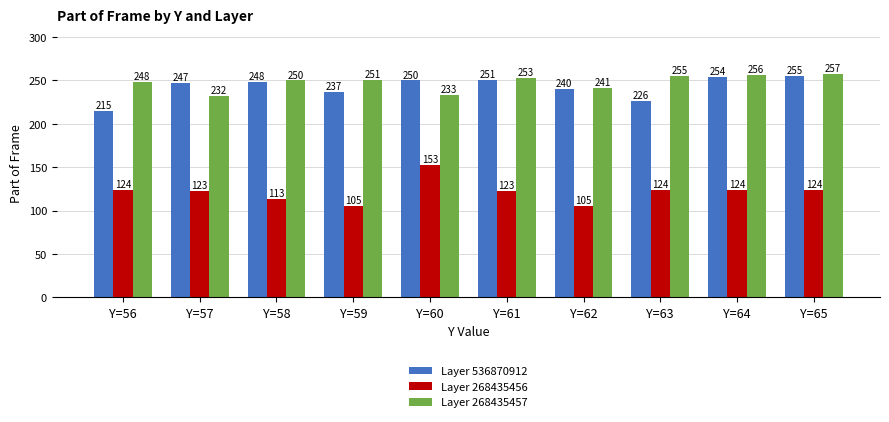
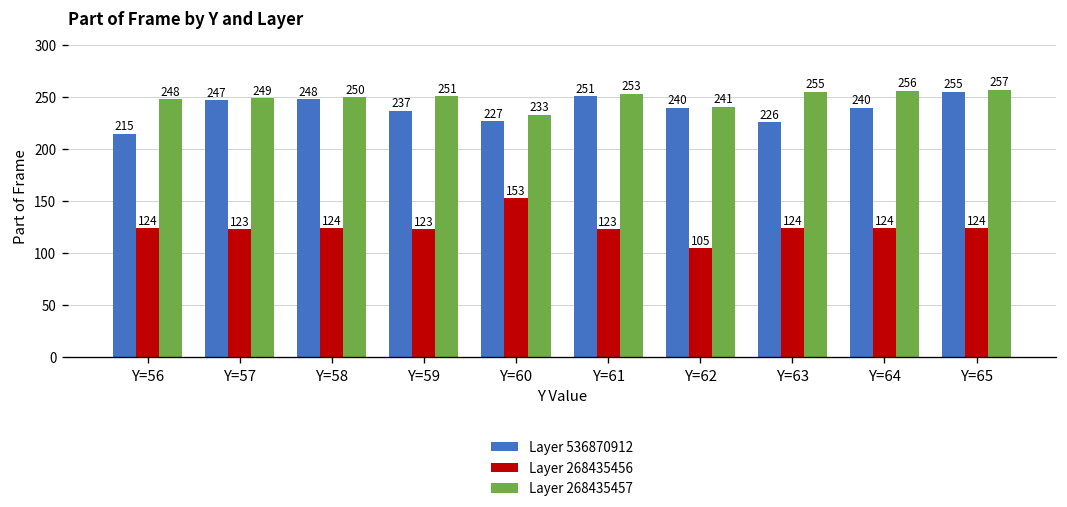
  {
    "Layer 536870912": {
      "Y=56": 215,
      "Y=57": 247,
      "Y=58": 248,
      "Y=59": 237,
-     "Y=60": 250,
+     "Y=60": 227,
      "Y=61": 251,
      "Y=62": 240,
      "Y=63": 226,
-     "Y=64": 254,
+     "Y=64": 240,
      "Y=65": 255
    },
    "Layer 268435456": {
      "Y=56": 124,
      "Y=57": 123,
-     "Y=58": 113,
-     "Y=59": 105,
+     "Y=58": 124,
+     "Y=59": 123,
      "Y=60": 153,
      "Y=61": 123,
      "Y=62": 105,
      "Y=63": 124,
      "Y=64": 124,
      "Y=65": 124
    },
    "Layer 268435457": {
      "Y=56": 248,
-     "Y=57": 232,
+     "Y=57": 249,
      "Y=58": 250,
      "Y=59": 251,
      "Y=60": 233,
      "Y=61": 253,
      "Y=62": 241,
      "Y=63": 255,
      "Y=64": 256,
      "Y=65": 257
    }
  }
